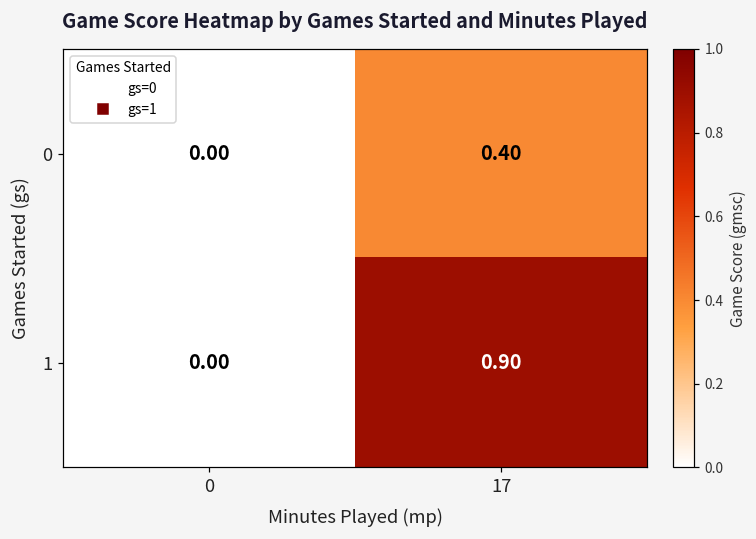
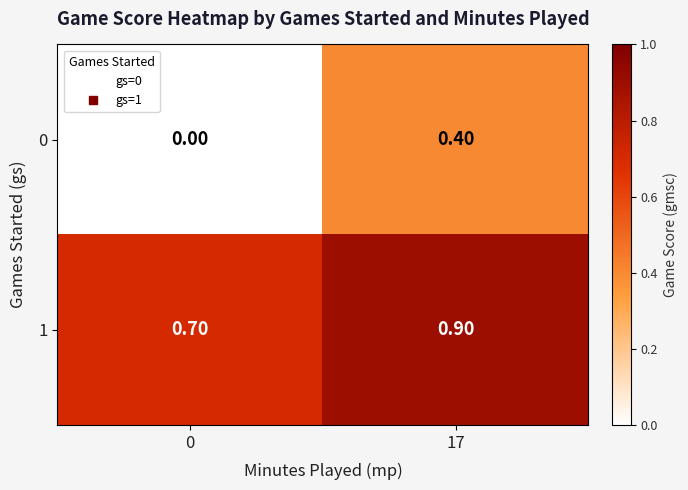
  {
    "0": {
      "0": 0.00,
      "17": 0.40
    },
    "1": {
-     "0": 0.00,
+     "0": 0.70,
      "17": 0.90
    }
  }
